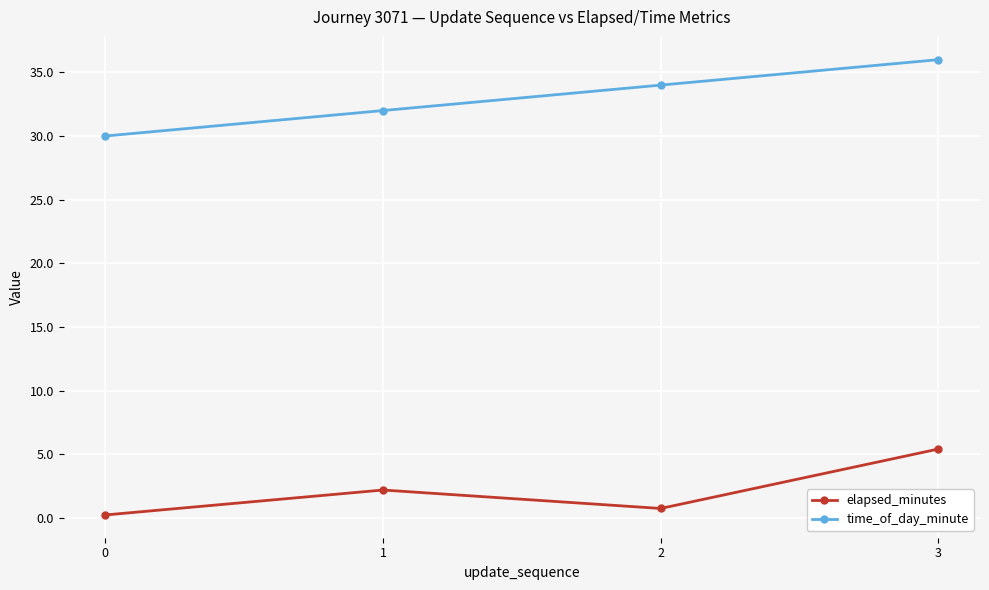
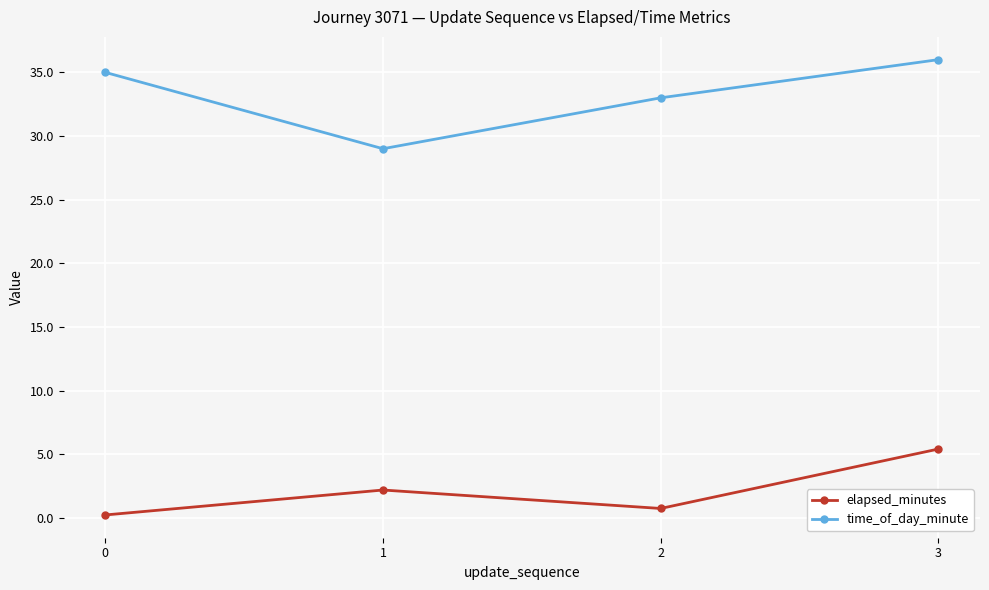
  {
    "elapsed_minutes": {
      "0": 0.2,
      "1": 2,
      "2": 0.7,
      "3": 5.4
    },
    "time_of_day_minute": {
-     "0": 30,
-     "1": 32,
-     "2": 34,
+     "0": 35,
+     "1": 29,
+     "2": 33,
      "3": 36
    }
  }
